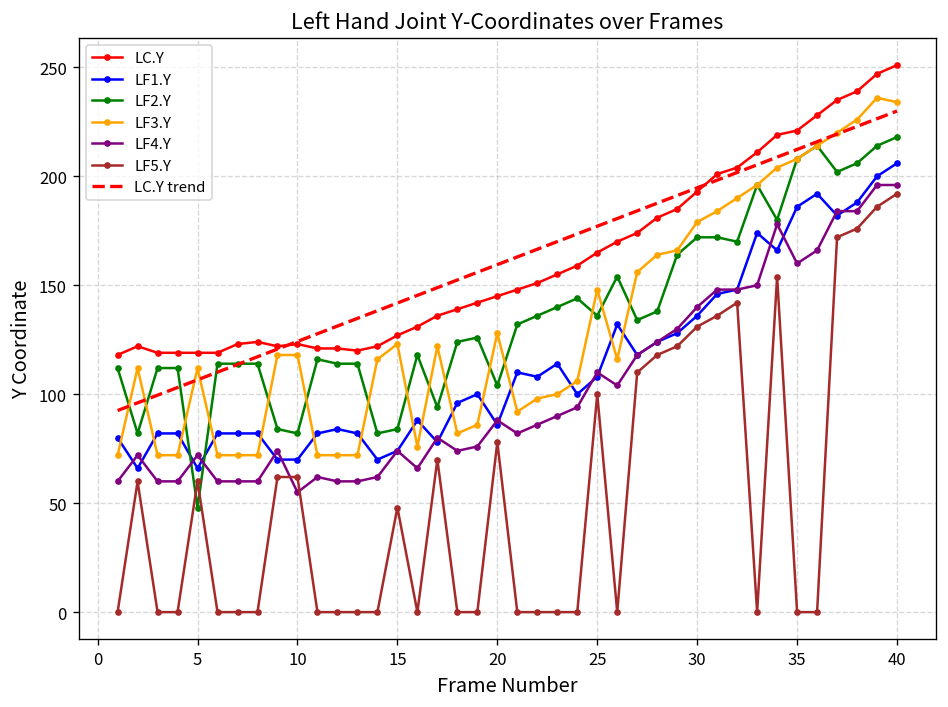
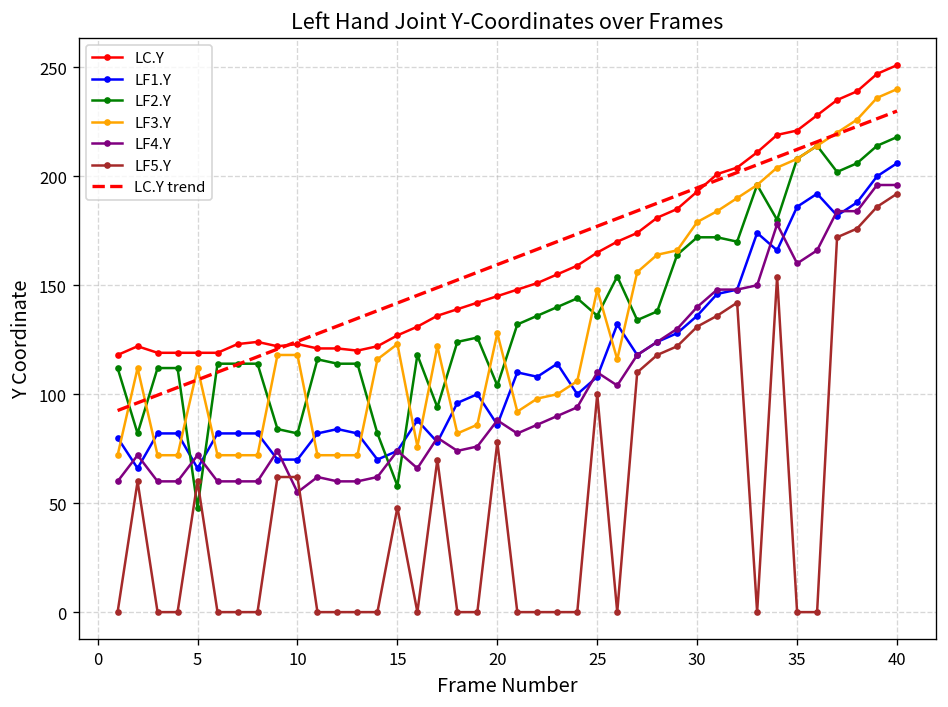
  {
    "LF1.Y": {
      "5": 66,
      "10": 70,
      "20": 86,
      "25": 108,
      "30": 136,
      "35": 186,
      "40": 206
    },
    "LF2.Y": {
      "5": 48,
      "10": 82,
-     "15": 84,
+     "15": 58,
      "20": 104,
      "25": 136,
      "30": 172,
      "40": 218
    },
    "LF3.Y": {
      "5": 112,
      "10": 118,
      "15": 123,
      "20": 128,
      "25": 148,
      "30": 179,
-     "40": 234
+     "40": 240
    },
    "LF4.Y": {
      "5": 72,
      "10": 55,
      "20": 88,
      "25": 110,
      "30": 140,
      "35": 160,
      "40": 196
    },
    "LF5.Y": {
      "5": 60,
      "10": 62,
      "15": 48,
      "20": 78,
      "25": 100,
      "30": 131,
      "35": 0,
      "40": 192
    }
  }
